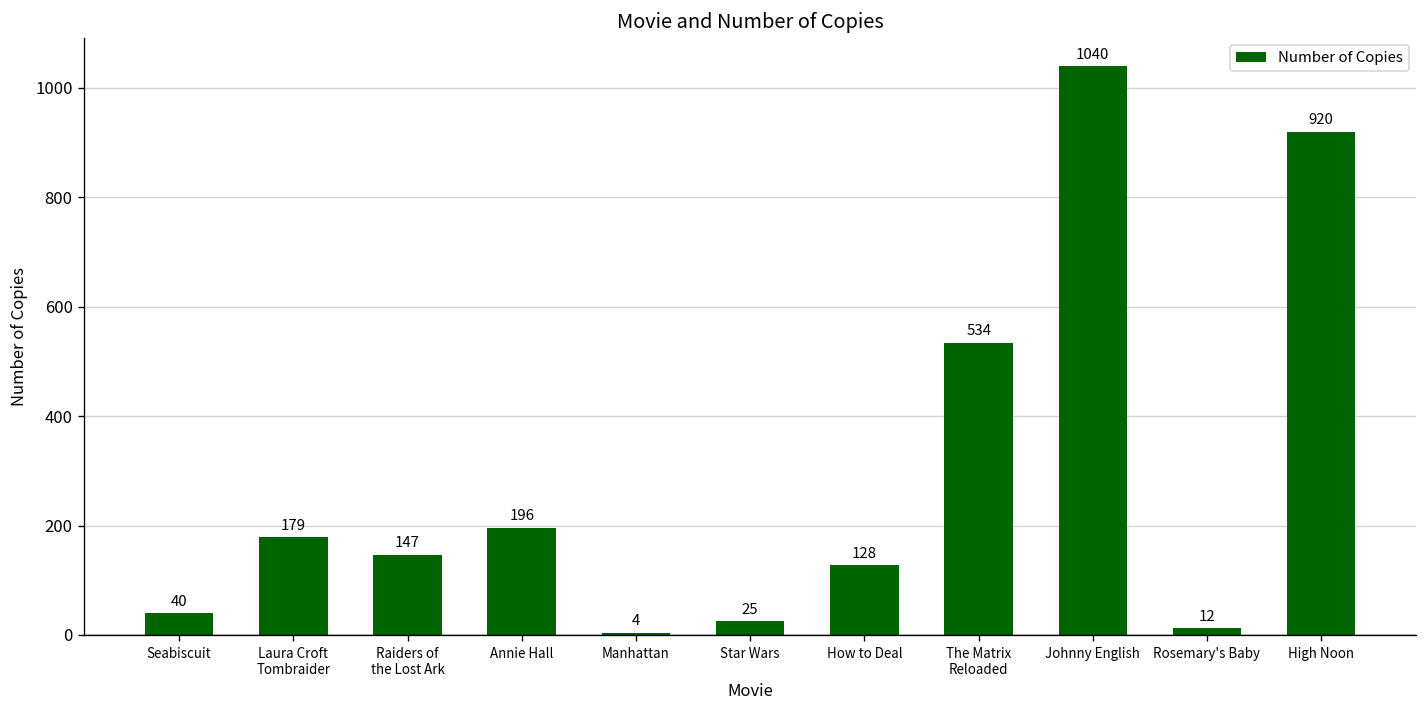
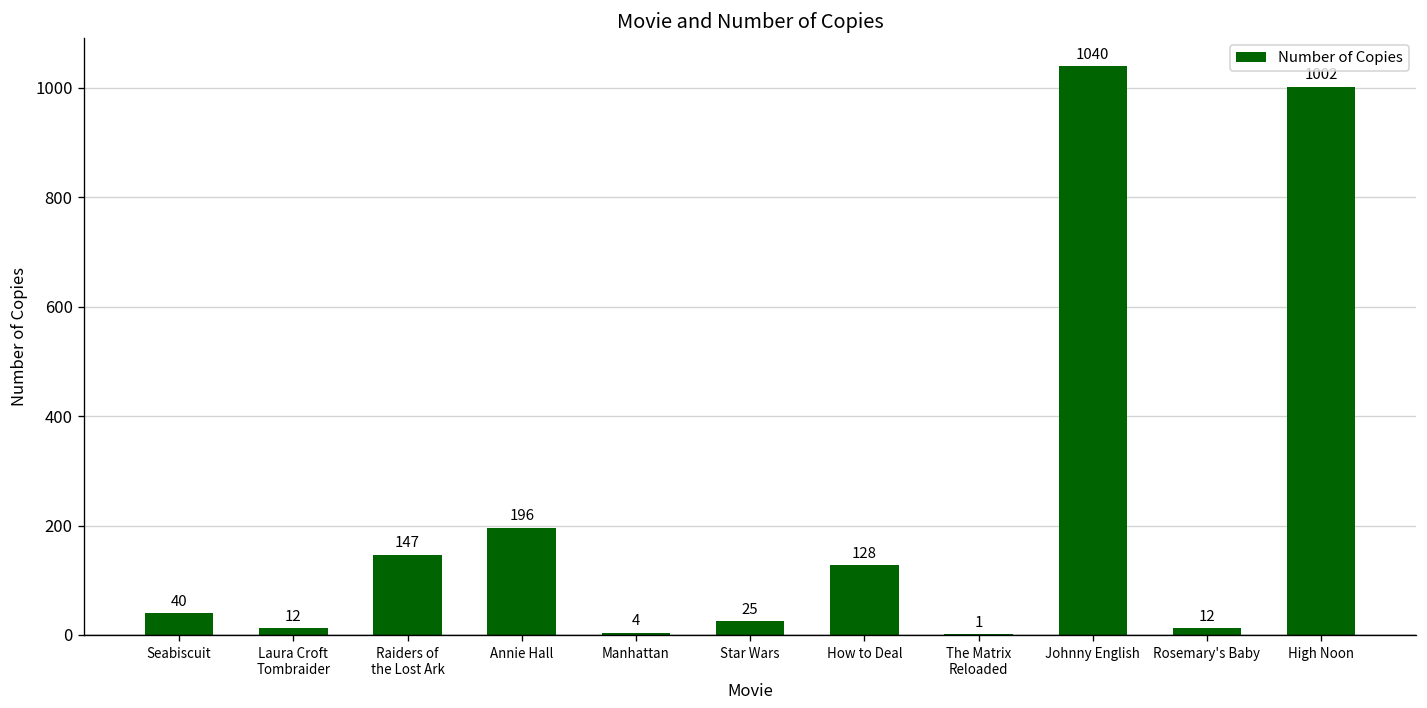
  {
    "Seabiscuit": 40,
-   "Laura Croft Tombraider": 179,
+   "Laura Croft Tombraider": 12,
    "Raiders of the Lost Ark": 147,
    "Annie Hall": 196,
    "Manhattan": 4,
    "Star Wars": 25,
    "How to Deal": 128,
-   "The Matrix Reloaded": 534,
+   "The Matrix Reloaded": 1,
    "Johnny English": 1040,
    "Rosemary's Baby": 12,
-   "High Noon": 920
+   "High Noon": 1000
  }
